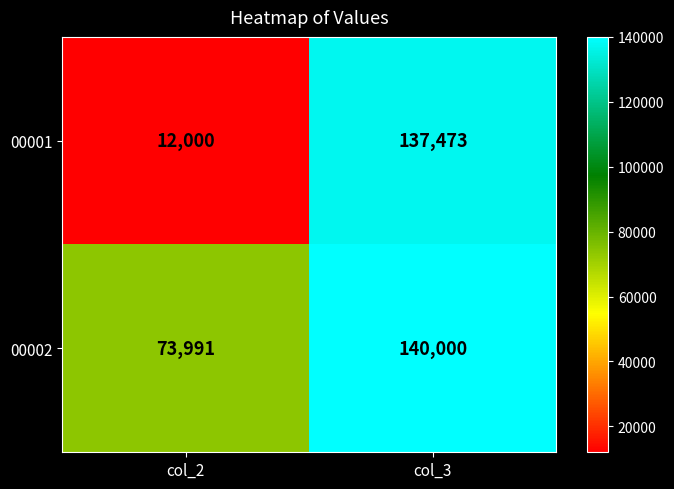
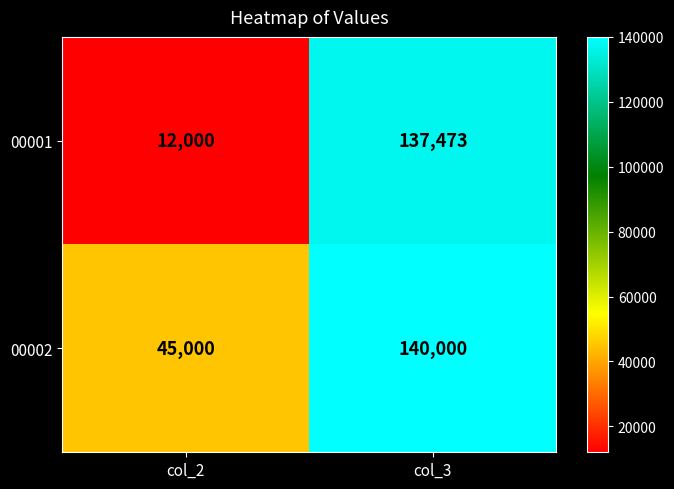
  {
    "00001": {
      "col_2": "12,000",
      "col_3": "137,473"
    },
    "00002": {
-     "col_2": "73,991",
+     "col_2": "45,000",
      "col_3": "140,000"
    }
  }
